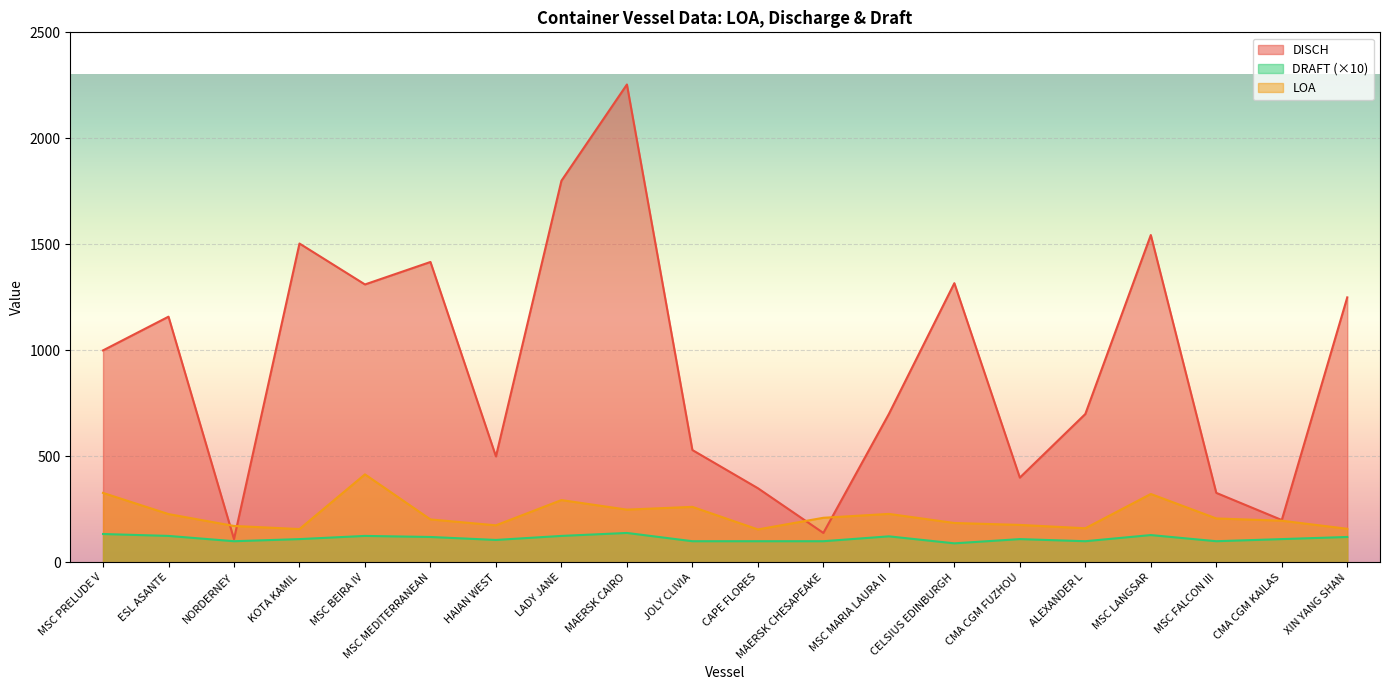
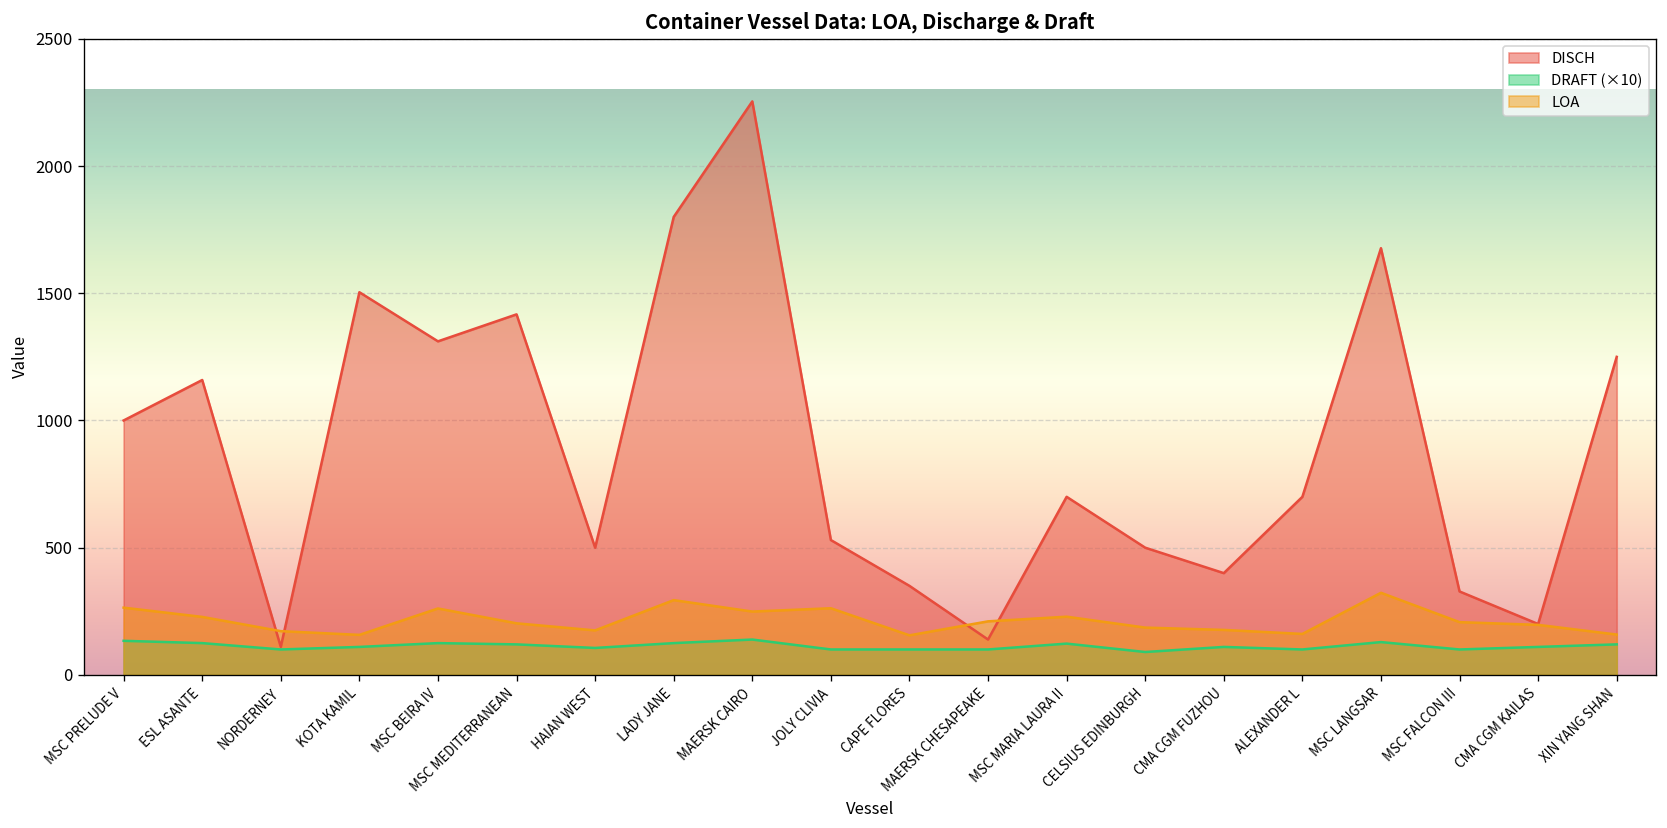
  {
    "DISCH": {
      "MSC PRELUDE V": 1000,
      "ESL ASANTE": 1160,
      "KOTA KAMIL": 1500,
      "MSC BEIRA IV": 1310,
      "MSC MEDITERRANEAN": 1420,
      "HAIAN WEST": 500,
      "LADY JANE": 1800,
      "MAERSK CAIRO": 2250,
      "JOLY CLIVIA": 530,
      "CAPE FLORES": 350,
      "MAERSK CHESAPEAKE": 140,
      "MSC MARIA LAURA II": 700,
-     "CELSIUS EDINBURGH": 1320,
+     "CELSIUS EDINBURGH": 500,
      "CMA CGM FUZHOU": 400,
      "ALEXANDER L": 700,
-     "MSC LANGSAR": 1540,
+     "MSC LANGSAR": 1680,
      "MSC FALCON III": 330,
      "XIN YANG SHAN": 1250
    },
    "DRAFT (×10)": {
      "MSC PRELUDE V": 130,
      "ESL ASANTE": 130,
      "KOTA KAMIL": 110,
      "MSC BEIRA IV": 130,
      "MSC MEDITERRANEAN": 120,
      "HAIAN WEST": 110,
      "LADY JANE": 130,
      "MAERSK CAIRO": 140,
      "JOLY CLIVIA": 100,
      "CAPE FLORES": 100,
      "MAERSK CHESAPEAKE": 100,
      "MSC MARIA LAURA II": 120,
      "CELSIUS EDINBURGH": 90,
      "CMA CGM FUZHOU": 110,
      "ALEXANDER L": 100,
      "MSC LANGSAR": 130,
      "MSC FALCON III": 100,
      "CMA CGM KAILAS": 110,
      "XIN YANG SHAN": 120
    },
    "LOA": {
-     "MSC PRELUDE V": 330,
+     "MSC PRELUDE V": 260,
      "ESL ASANTE": 230,
      "NORDERNEY": 170,
      "KOTA KAMIL": 160,
-     "MSC BEIRA IV": 420,
+     "MSC BEIRA IV": 260,
      "MSC MEDITERRANEAN": 200,
      "HAIAN WEST": 180,
      "LADY JANE": 290,
      "MAERSK CAIRO": 250,
      "JOLY CLIVIA": 260,
      "CAPE FLORES": 160,
      "MAERSK CHESAPEAKE": 210,
      "MSC MARIA LAURA II": 230,
      "CELSIUS EDINBURGH": 190,
      "CMA CGM FUZHOU": 180,
      "ALEXANDER L": 160,
      "MSC LANGSAR": 320,
      "MSC FALCON III": 210,
      "XIN YANG SHAN": 160
    }
  }
